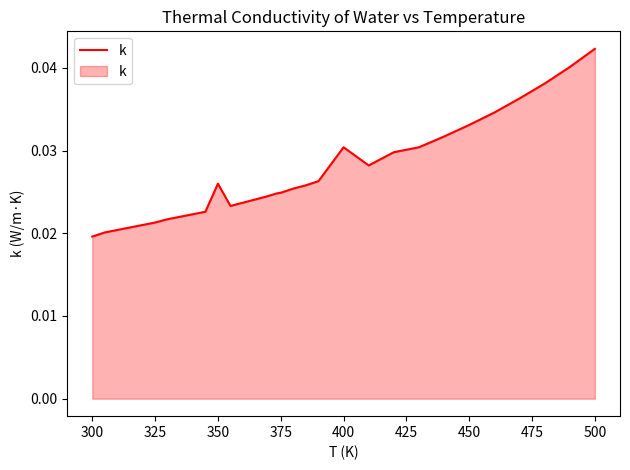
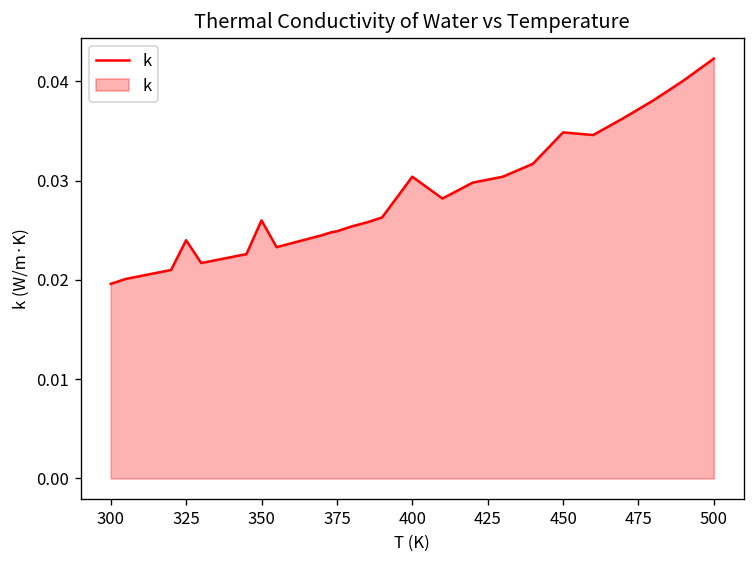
  {
    "300": 0.020,
-   "325": 0.021,
+   "325": 0.024,
    "350": 0.026,
    "375": 0.025,
    "400": 0.030,
-   "450": 0.033,
+   "450": 0.035,
    "500": 0.042
  }
